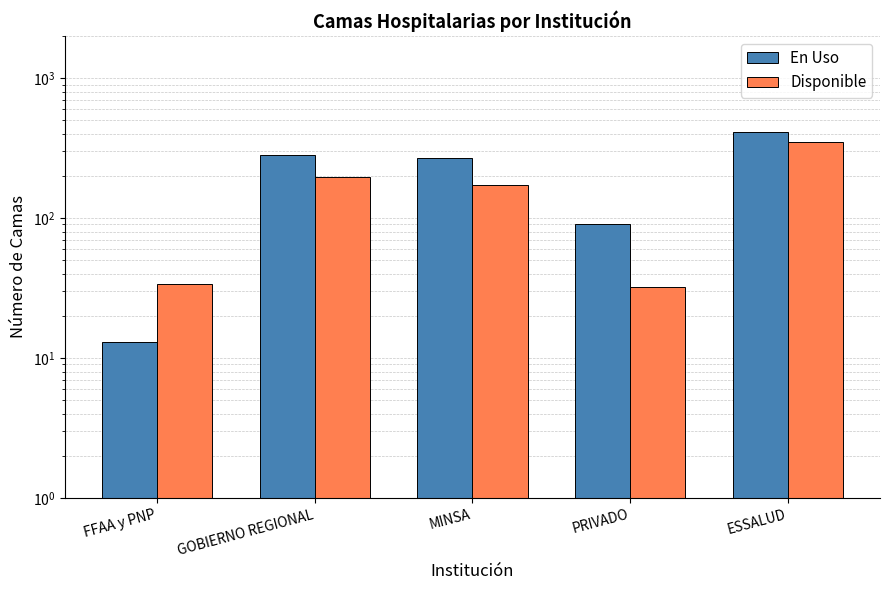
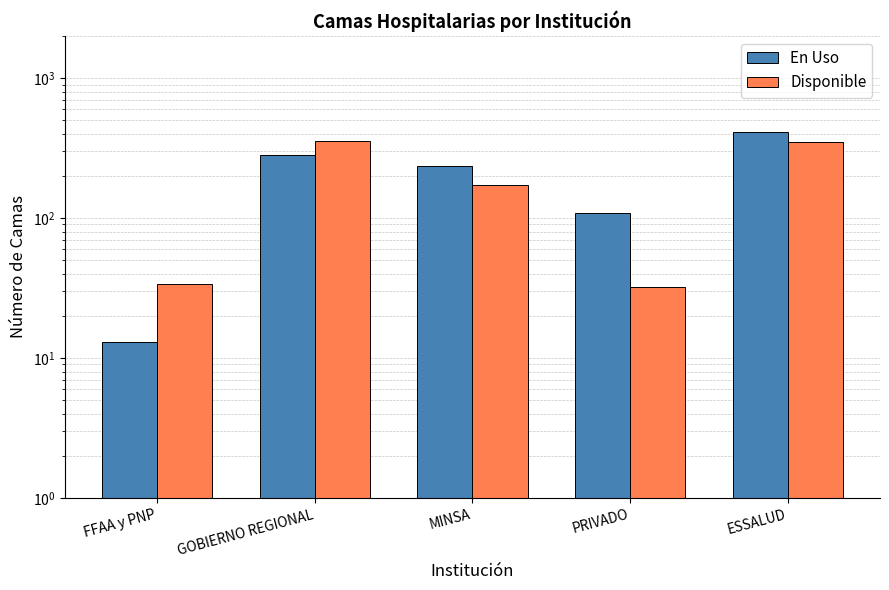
  {
    "En Uso": {
      "FFAA y PNP": 13,
      "GOBIERNO REGIONAL": 280,
-     "MINSA": 270,
-     "PRIVADO": 90,
+     "MINSA": 230,
+     "PRIVADO": 110,
      "ESSALUD": 410
    },
    "Disponible": {
      "FFAA y PNP": 34,
-     "GOBIERNO REGIONAL": 200,
+     "GOBIERNO REGIONAL": 360,
      "MINSA": 170,
      "PRIVADO": 32,
      "ESSALUD": 350
    }
  }
